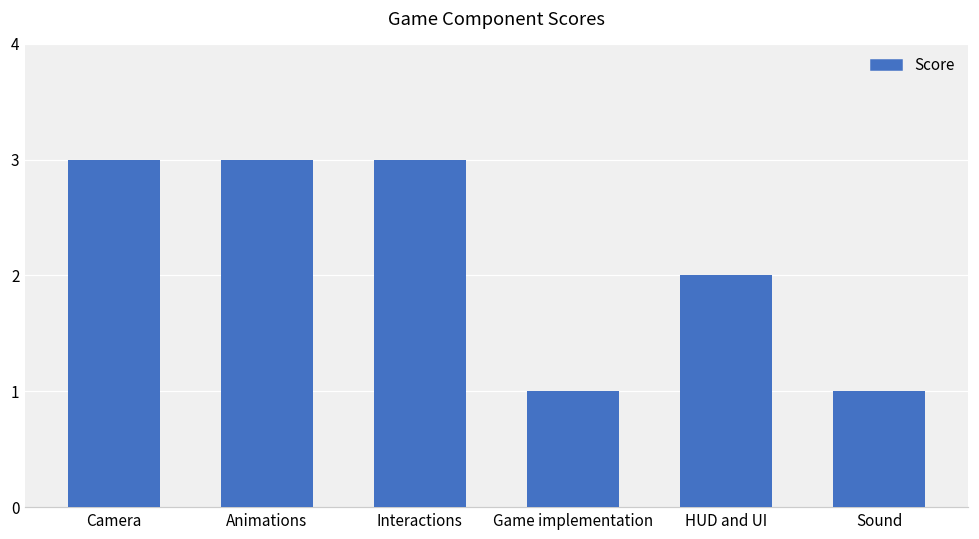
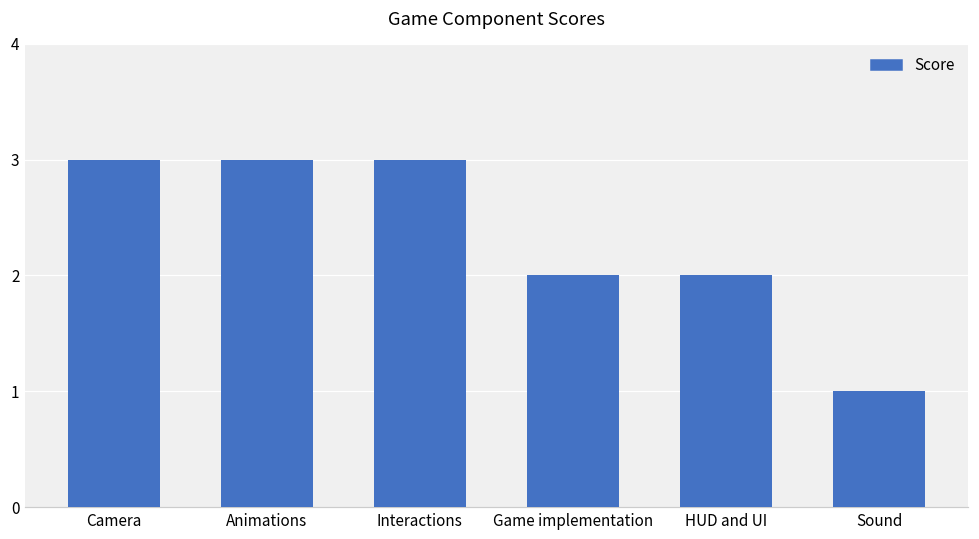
  {
    "Camera": 3,
    "Animations": 3,
    "Interactions": 3,
-   "Game implementation": 1,
+   "Game implementation": 2,
    "HUD and UI": 2,
    "Sound": 1
  }
